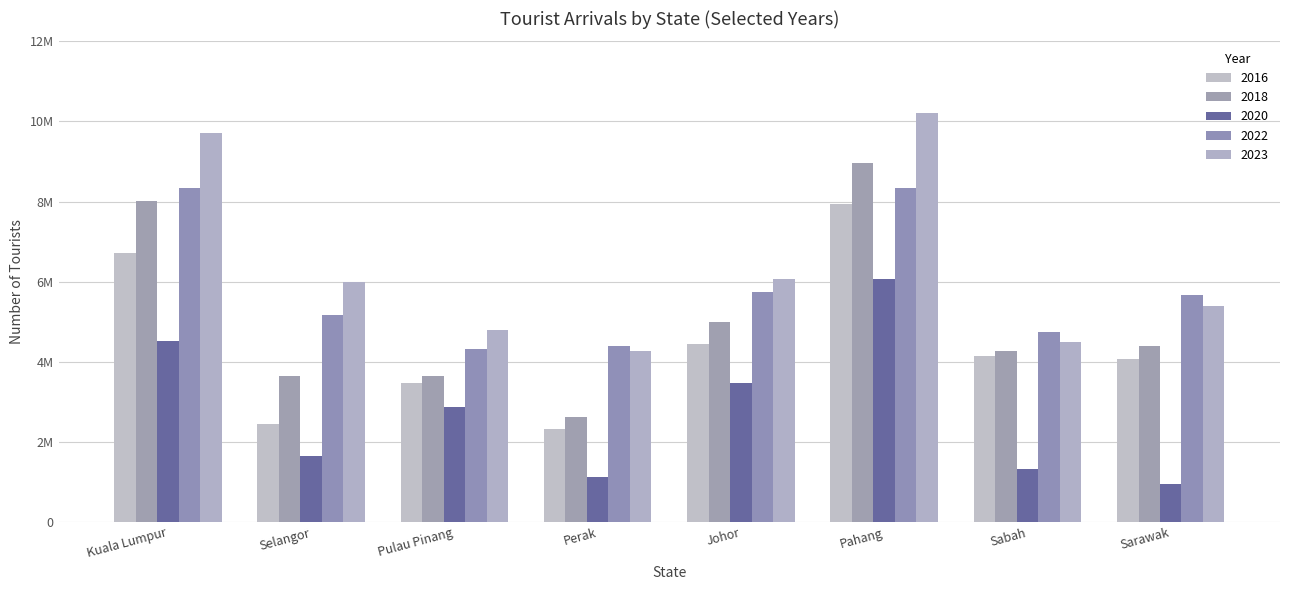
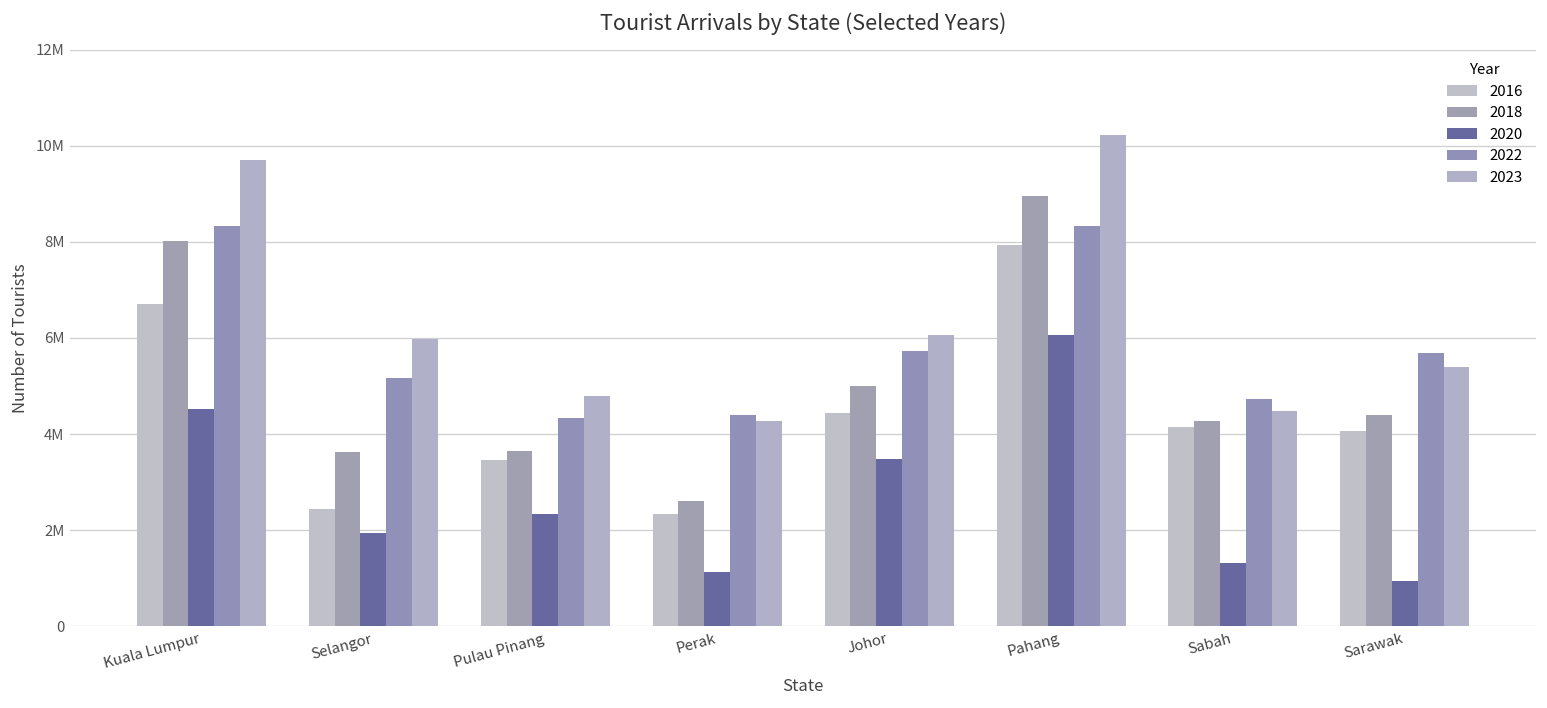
  {
    "2020": {
      "Kuala Lumpur": 4500000,
-     "Selangor": 1700000,
-     "Pulau Pinang": 2900000,
+     "Selangor": 1900000,
+     "Pulau Pinang": 2300000,
      "Perak": 1100000,
      "Johor": 3500000,
      "Pahang": 6100000,
      "Sabah": 1300000,
      "Sarawak": 1000000
    }
  }
